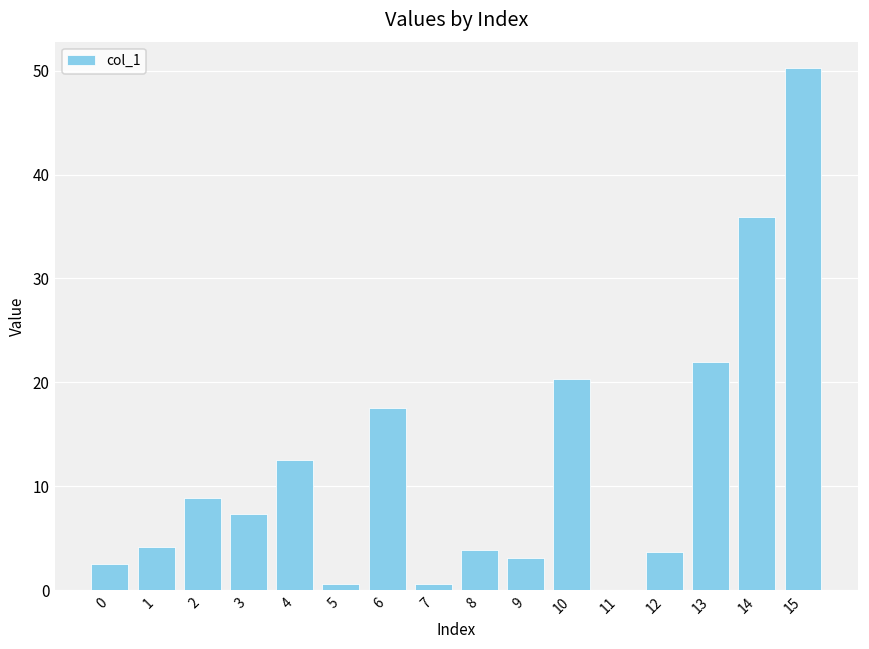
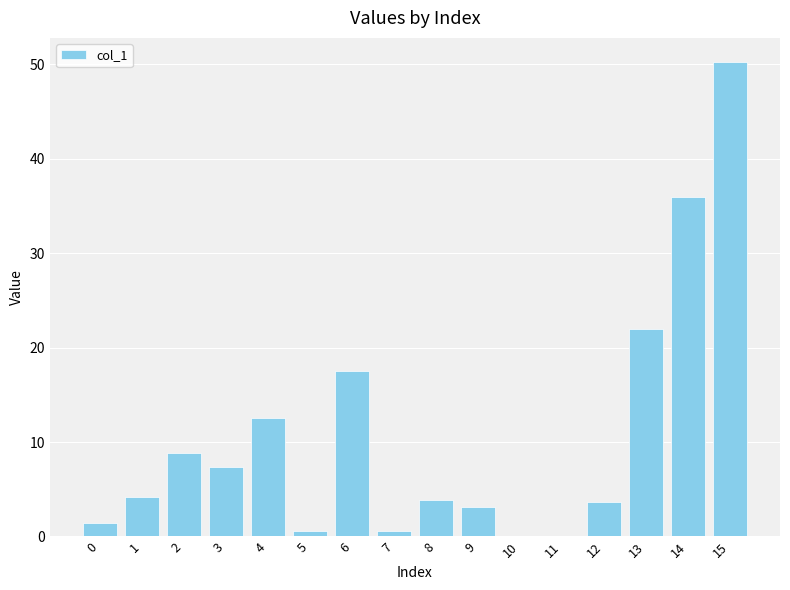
  {
-   "0": 3,
+   "0": 1,
    "1": 4,
    "2": 9,
    "3": 7,
    "4": 13,
    "5": 1,
    "6": 18,
    "7": 1,
    "8": 4,
    "9": 3,
-   "10": 20,
+   "10": 0,
    "12": 4,
    "13": 22,
    "14": 36,
    "15": 50
  }
